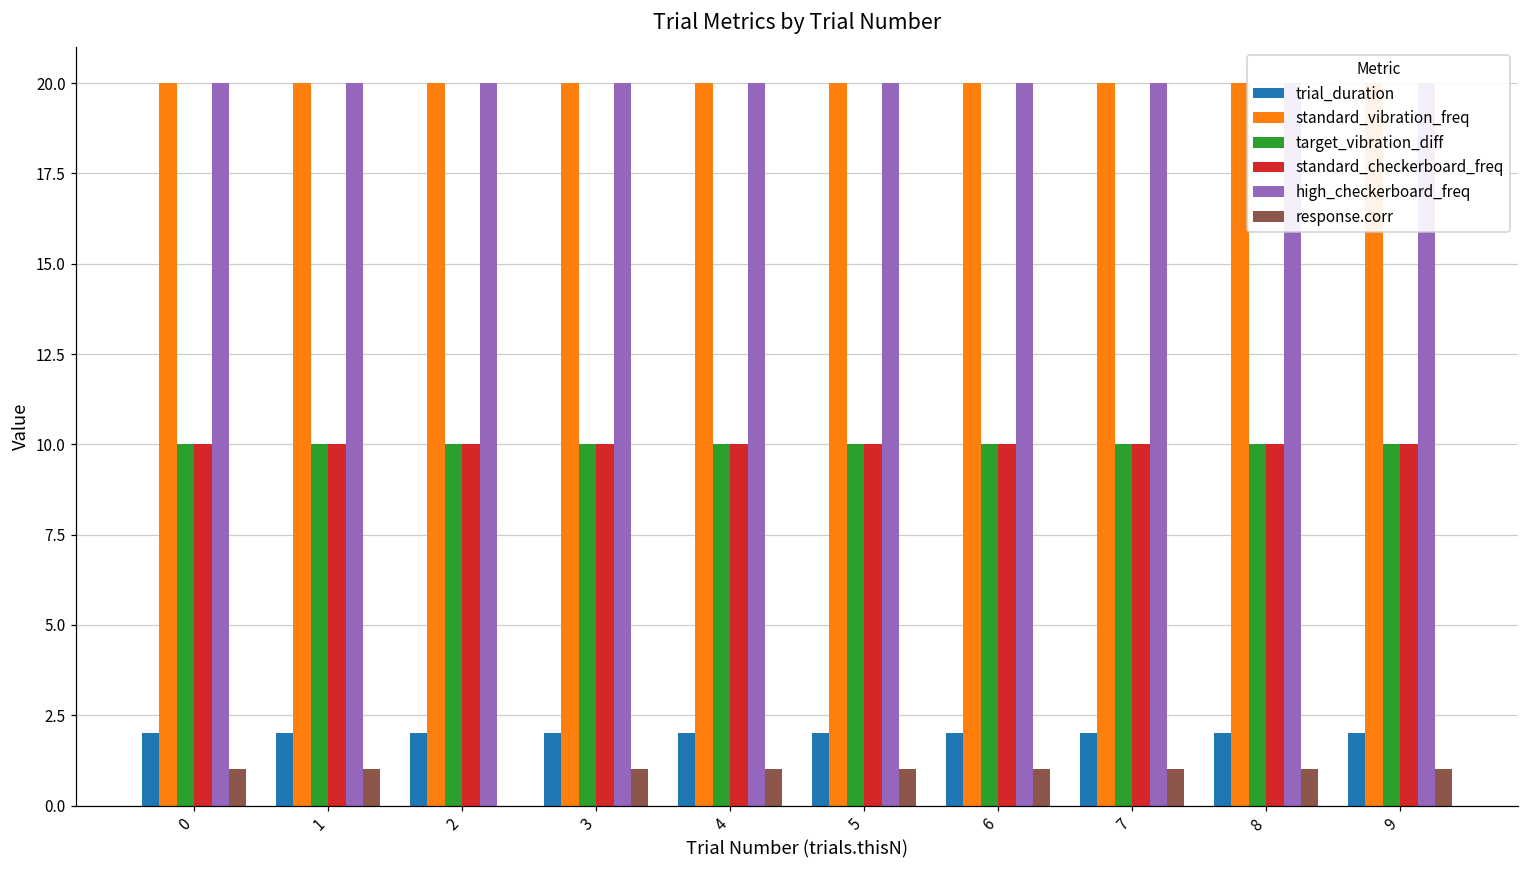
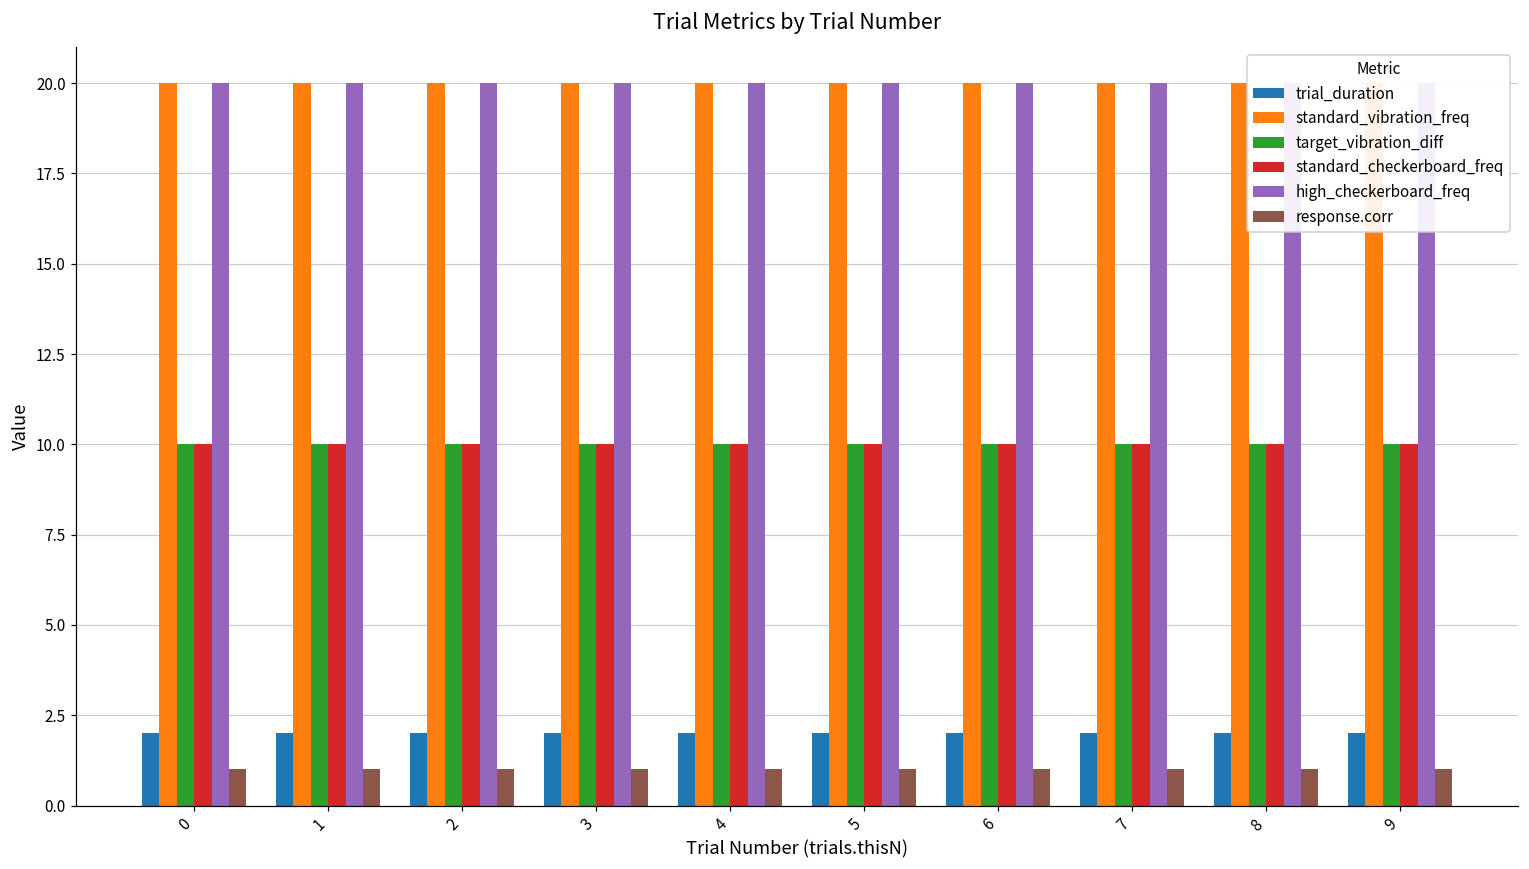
  {
    "trial_duration": {
      "0": 2,
      "1": 2,
      "2": 2,
      "3": 2,
      "4": 2,
      "5": 2,
      "6": 2,
      "7": 2,
      "8": 2,
      "9": 2
    },
    "standard_vibration_freq": {
      "0": 20,
      "1": 20,
      "2": 20,
      "3": 20,
      "4": 20,
      "5": 20,
      "6": 20,
      "7": 20,
      "8": 20
    },
    "target_vibration_diff": {
      "0": 10,
      "1": 10,
      "2": 10,
      "3": 10,
      "4": 10,
      "5": 10,
      "6": 10,
      "7": 10,
      "8": 10,
      "9": 10
    },
    "standard_checkerboard_freq": {
      "0": 10,
      "1": 10,
      "2": 10,
      "3": 10,
      "4": 10,
      "5": 10,
      "6": 10,
      "7": 10,
      "8": 10,
      "9": 10
    },
    "high_checkerboard_freq": {
      "0": 20,
      "1": 20,
      "2": 20,
      "3": 20,
      "4": 20,
      "5": 20,
      "6": 20,
      "7": 20
    },
    "response.corr": {
      "0": 1,
      "1": 1,
-     "2": 0,
+     "2": 1,
      "3": 1,
      "4": 1,
      "5": 1,
      "6": 1,
      "7": 1,
      "8": 1,
      "9": 1
    }
  }
